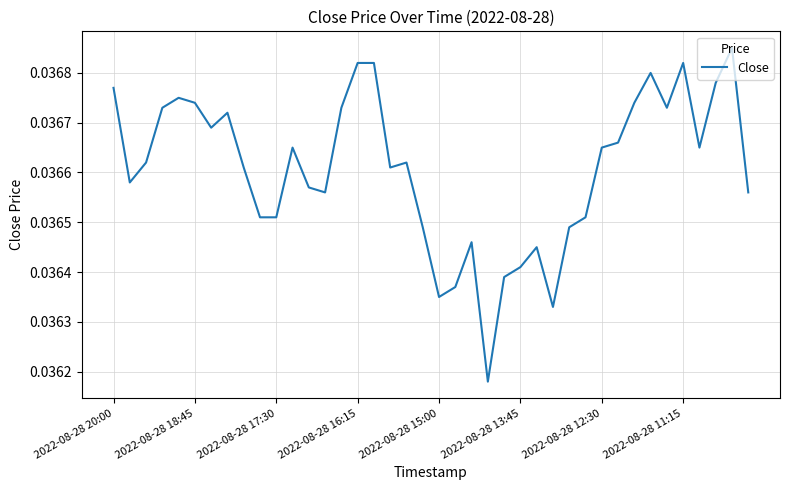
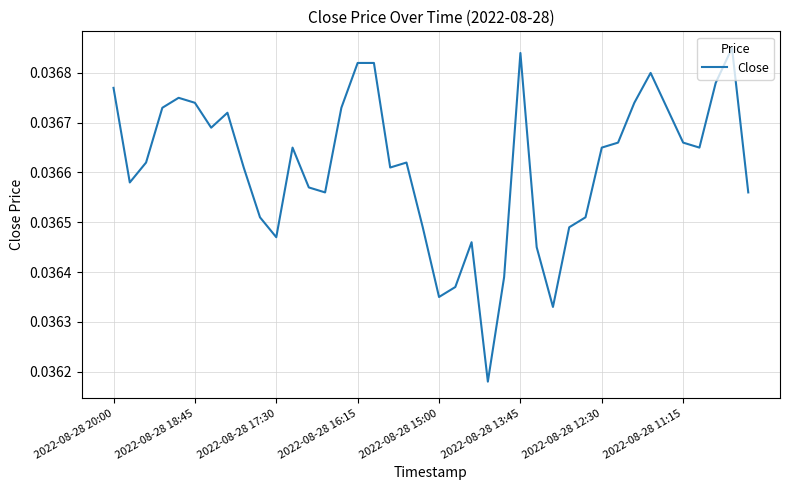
  {
    "2022-08-28 20:00": 0.03677,
    "2022-08-28 18:45": 0.03674,
-   "2022-08-28 17:30": 0.03651,
+   "2022-08-28 17:30": 0.03647,
    "2022-08-28 16:15": 0.03682,
    "2022-08-28 15:00": 0.03635,
-   "2022-08-28 13:45": 0.03641,
+   "2022-08-28 13:45": 0.03684,
    "2022-08-28 12:30": 0.03665,
-   "2022-08-28 11:15": 0.03682
+   "2022-08-28 11:15": 0.03666
  }
